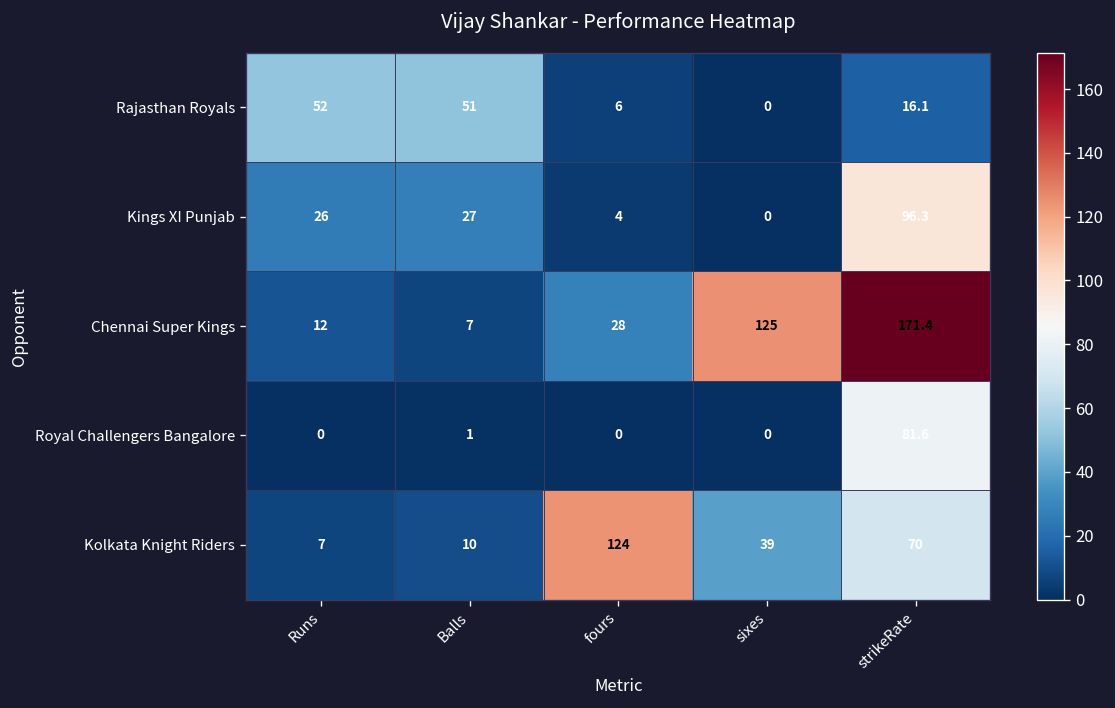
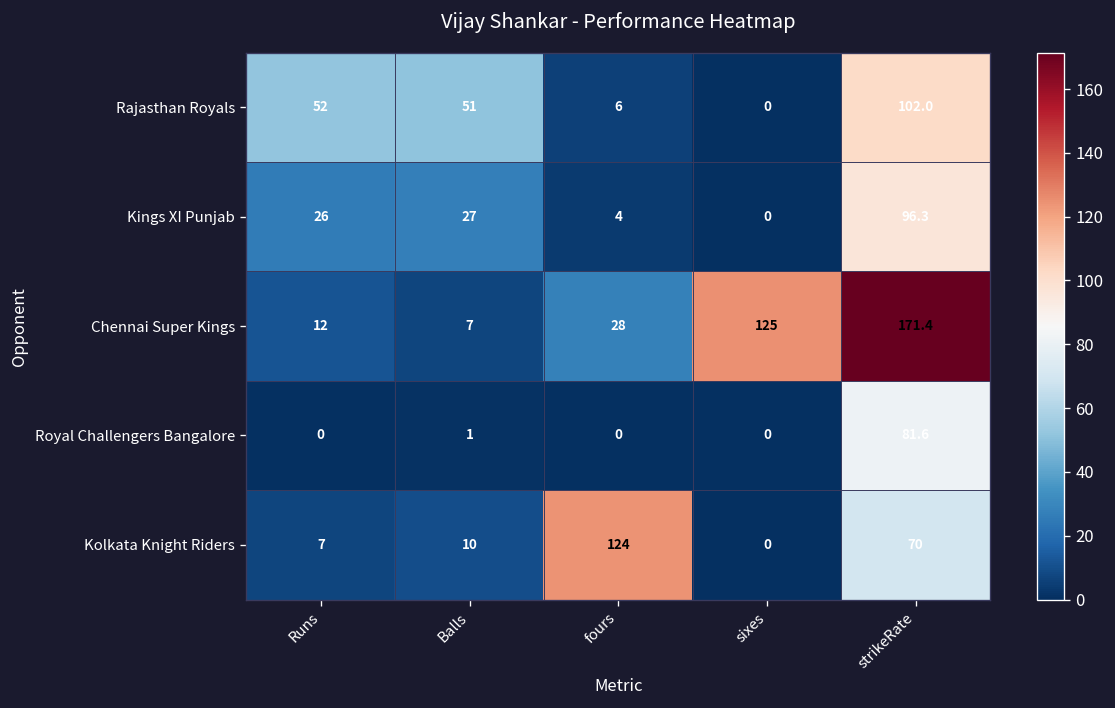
  {
    "Rajasthan Royals": {
      "Runs": 52,
      "Balls": 51,
      "fours": 6,
      "sixes": 0,
-     "strikeRate": 16.1
+     "strikeRate": 102.0
    },
    "Kings XI Punjab": {
      "Runs": 26,
      "Balls": 27,
      "fours": 4,
      "sixes": 0
    },
    "Chennai Super Kings": {
      "Runs": 12,
      "Balls": 7,
      "fours": 28,
      "sixes": 125,
      "strikeRate": 171.4
    },
    "Royal Challengers Bangalore": {
      "Runs": 0,
      "Balls": 1,
      "fours": 0,
      "sixes": 0
    },
    "Kolkata Knight Riders": {
      "Runs": 7,
      "Balls": 10,
      "fours": 124,
-     "sixes": 39
+     "sixes": 0
    }
  }
